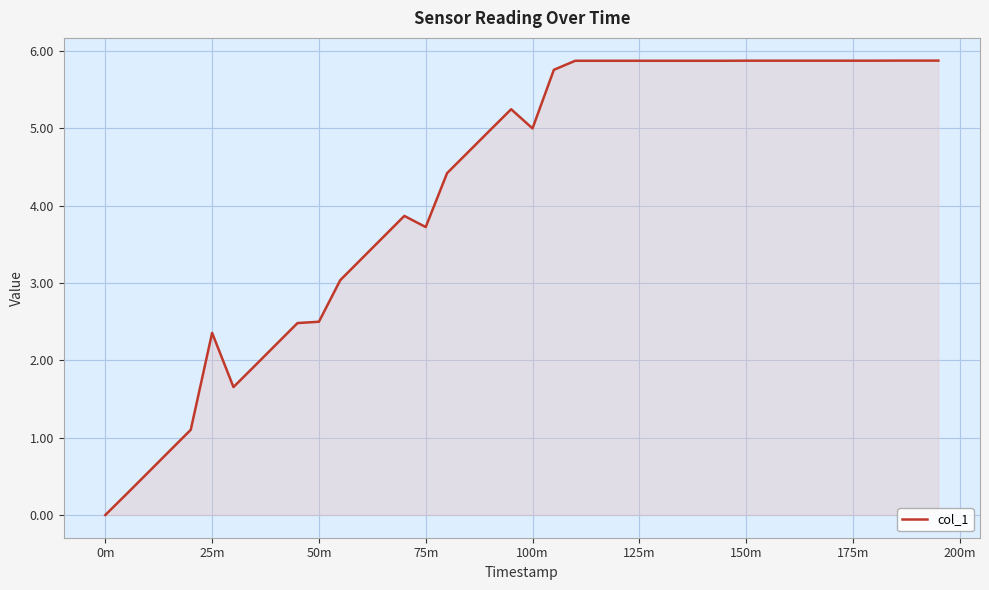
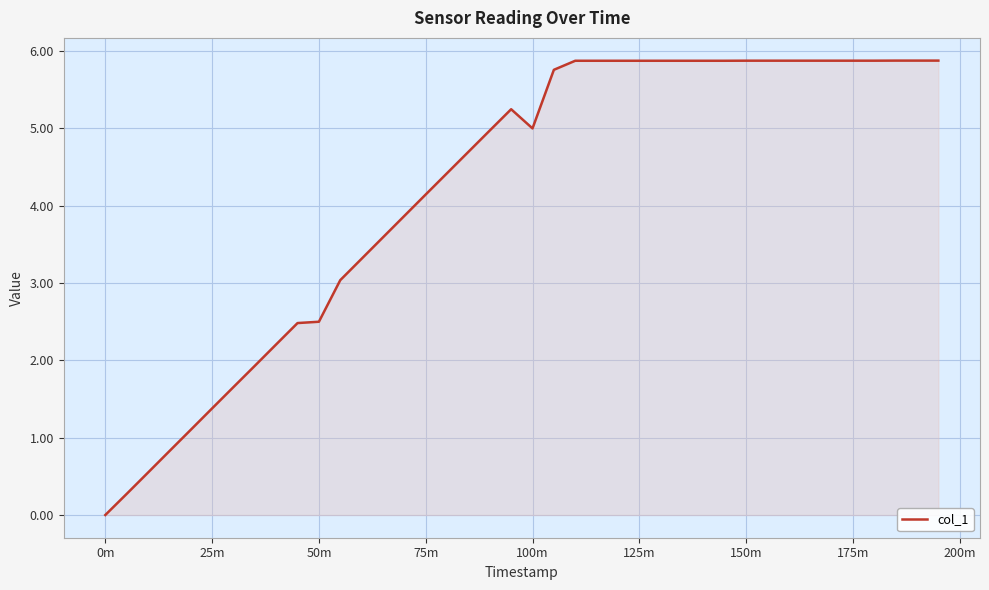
  {
    "0m": 0.0,
-   "25m": 2.4,
+   "25m": 1.4,
    "50m": 2.5,
-   "75m": 3.7,
+   "75m": 4.1,
    "100m": 5.0,
    "125m": 5.9,
    "150m": 5.9,
    "175m": 5.9
  }
